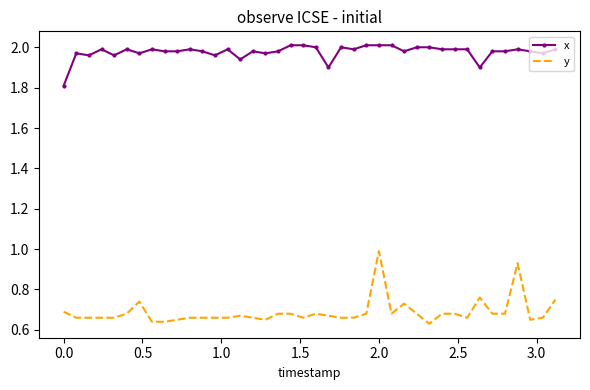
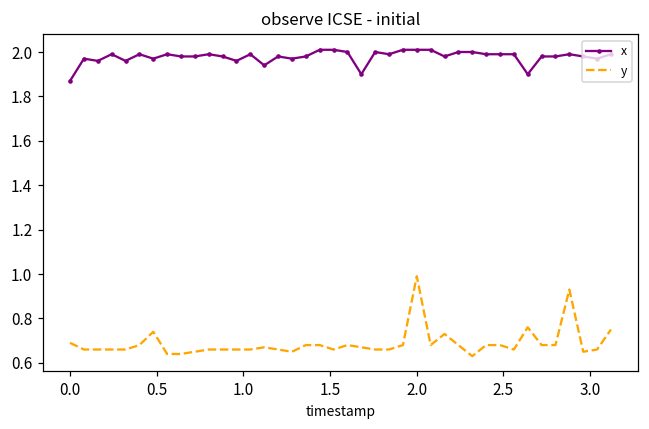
  {
    "x": {
-     "0.0": 1.81,
+     "0.0": 1.87,
      "2.0": 2.01
    },
    "y": {
      "0.0": 0.69,
      "2.0": 0.99
    }
  }
